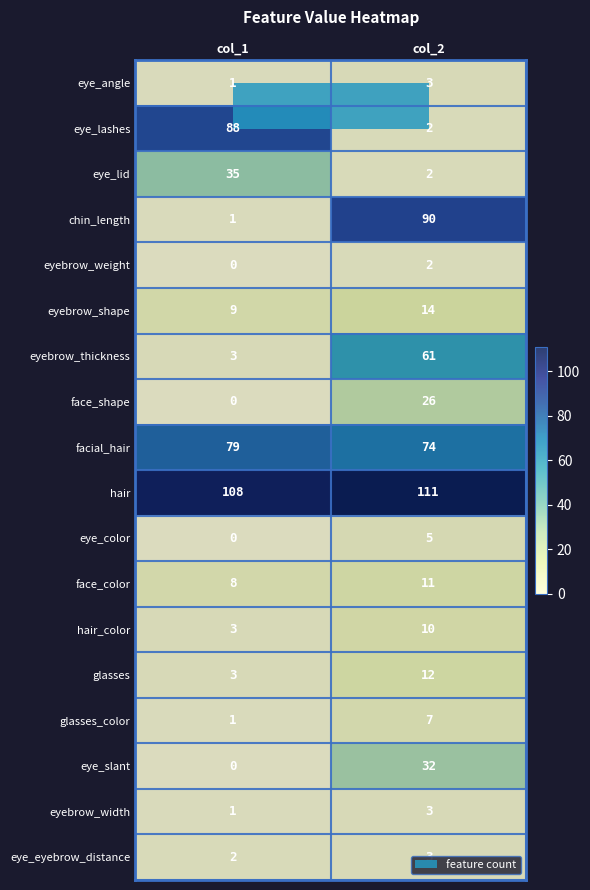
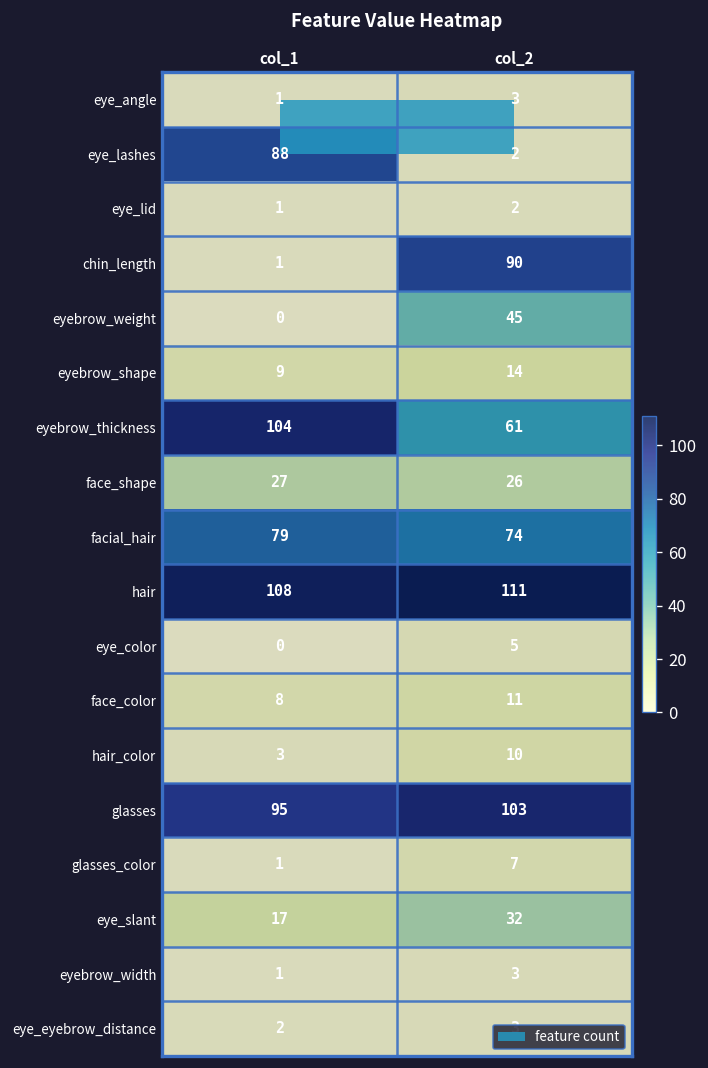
  {
    "eye_lid": {
-     "col_1": 35,
+     "col_1": 1,
      "col_2": 2
    },
    "chin_length": {
      "col_1": 1,
      "col_2": 90
    },
    "eyebrow_weight": {
      "col_1": 0,
-     "col_2": 2
+     "col_2": 45
    },
    "eyebrow_shape": {
      "col_1": 9,
      "col_2": 14
    },
    "eyebrow_thickness": {
-     "col_1": 3,
+     "col_1": 104,
      "col_2": 61
    },
    "face_shape": {
-     "col_1": 0,
+     "col_1": 27,
      "col_2": 26
    },
    "facial_hair": {
      "col_1": 79,
      "col_2": 74
    },
    "hair": {
      "col_1": 108,
      "col_2": 111
    },
    "eye_color": {
      "col_1": 0,
      "col_2": 5
    },
    "face_color": {
      "col_1": 8,
      "col_2": 11
    },
    "hair_color": {
      "col_1": 3,
      "col_2": 10
    },
    "glasses": {
-     "col_1": 3,
-     "col_2": 12
+     "col_1": 95,
+     "col_2": 103
    },
    "glasses_color": {
      "col_1": 1,
      "col_2": 7
    },
    "eye_slant": {
-     "col_1": 0,
+     "col_1": 17,
      "col_2": 32
    },
    "eyebrow_width": {
      "col_1": 1,
      "col_2": 3
    },
    "eye_eyebrow_distance": {
      "col_1": 2
    }
  }
